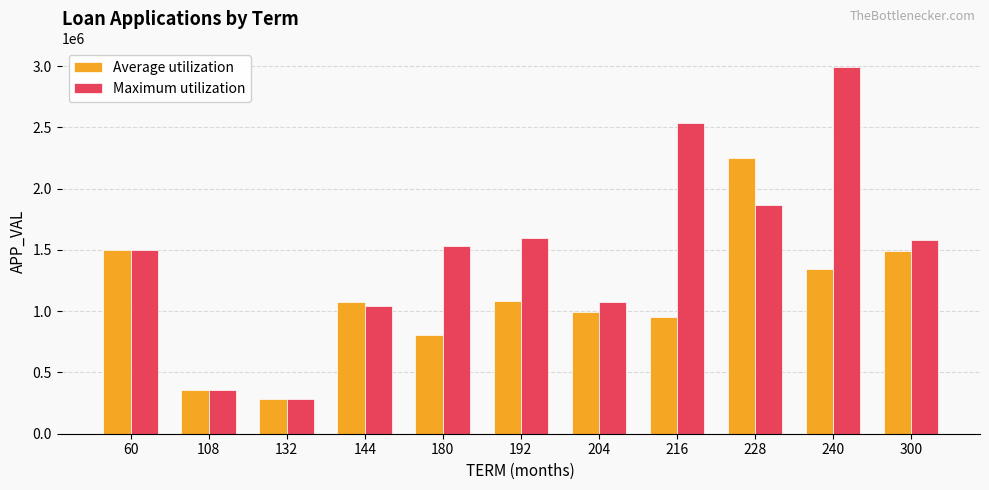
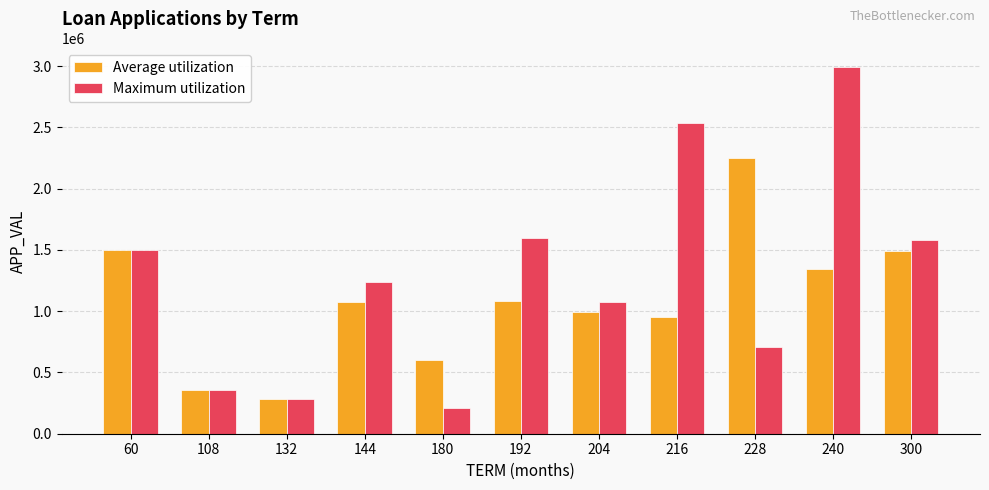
  {
    "Average utilization": {
      "60": 1500000,
      "108": 360000,
      "132": 290000,
      "144": 1080000,
-     "180": 800000,
+     "180": 610000,
      "192": 1090000,
      "204": 1000000,
      "216": 950000,
      "228": 2250000,
      "240": 1350000,
      "300": 1490000
    },
    "Maximum utilization": {
      "60": 1500000,
      "108": 360000,
      "132": 290000,
-     "144": 1040000,
-     "180": 1540000,
+     "144": 1240000,
+     "180": 210000,
      "192": 1600000,
      "204": 1070000,
      "216": 2540000,
-     "228": 1870000,
+     "228": 710000,
      "240": 2990000,
      "300": 1580000
    }
  }
